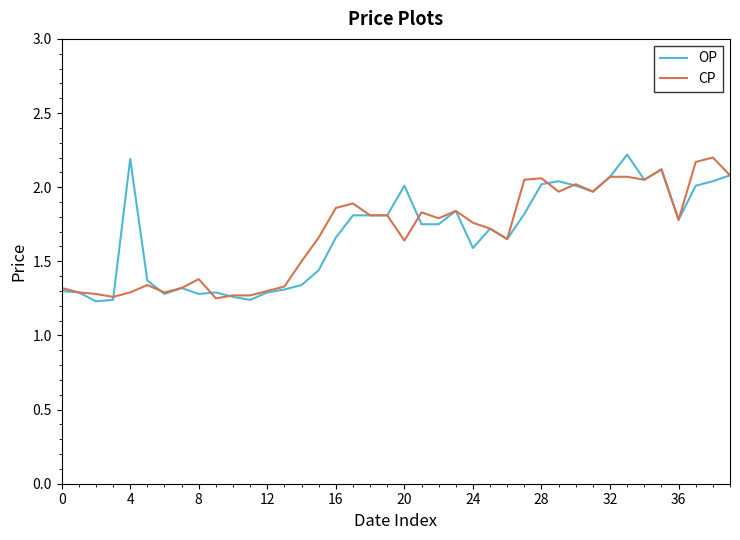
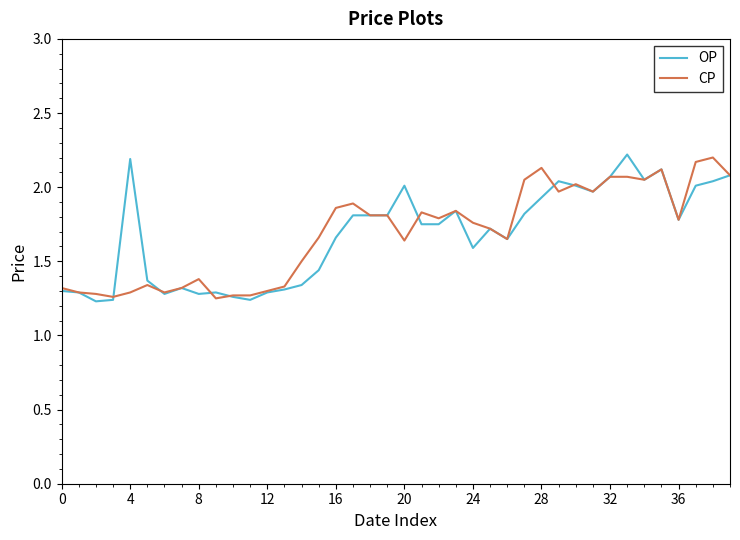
  {
    "OP": {
      "0": 1.30,
      "4": 2.19,
      "8": 1.28,
      "16": 1.66,
      "20": 2.01,
      "24": 1.59,
-     "28": 2.02
+     "28": 1.93
    },
    "CP": {
      "0": 1.32,
      "4": 1.29,
      "8": 1.38,
      "16": 1.86,
      "20": 1.64,
      "24": 1.76,
-     "28": 2.06
+     "28": 2.13
    }
  }
